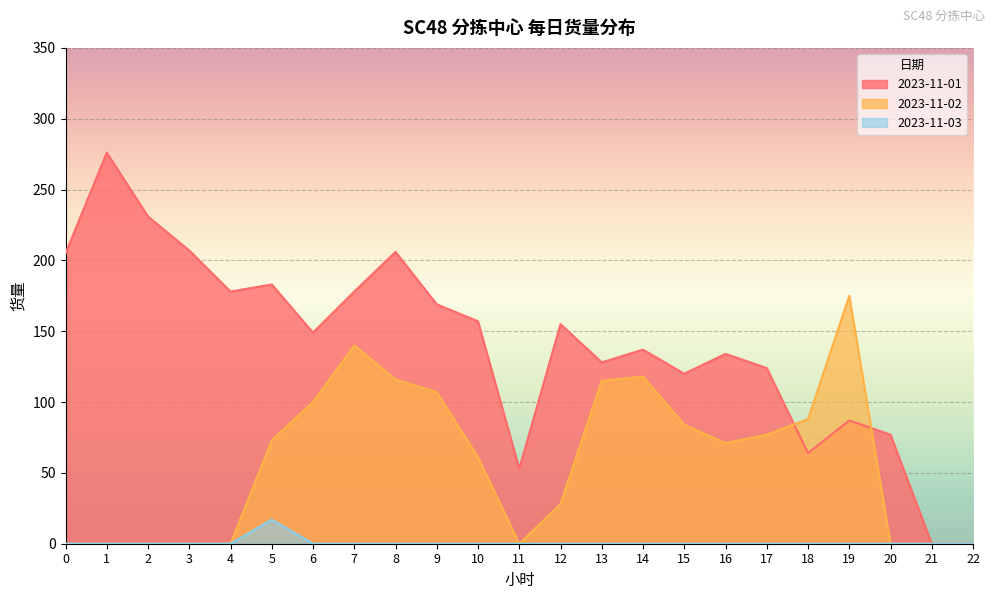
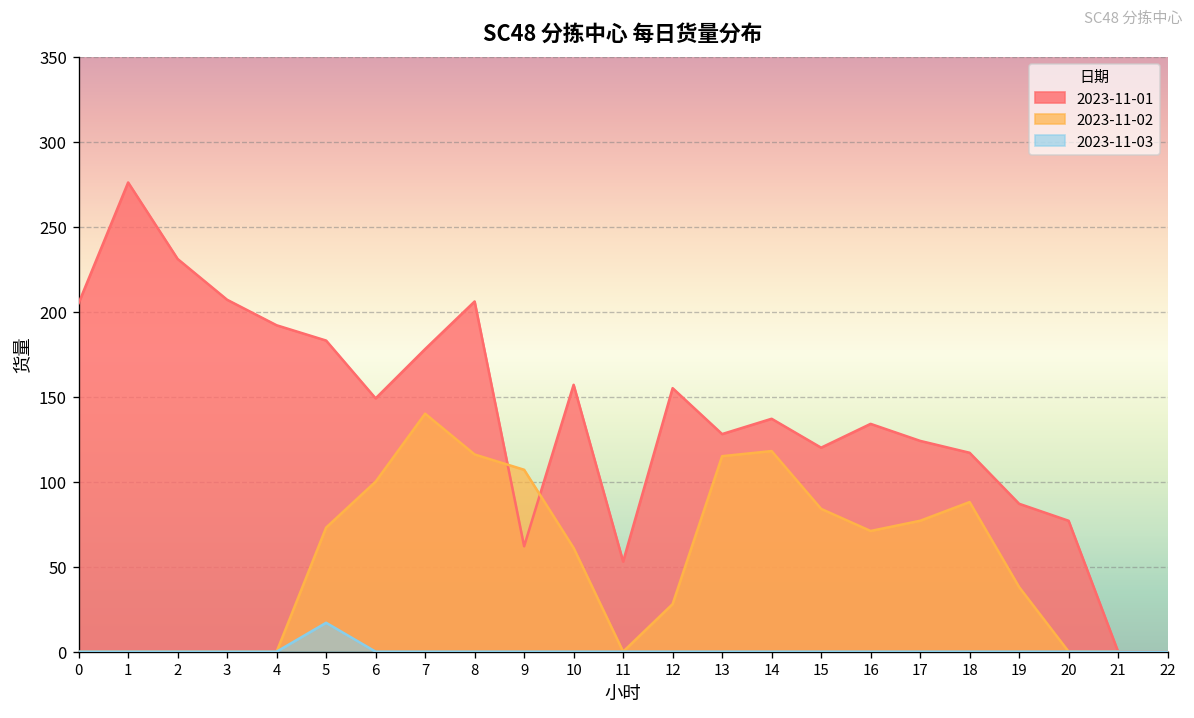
  {
    "2023-11-01": {
      "0": 205,
      "1": 276,
      "2": 231,
      "3": 207,
-     "4": 178,
+     "4": 192,
      "5": 183,
      "6": 149,
      "7": 178,
      "8": 206,
-     "9": 169,
+     "9": 62,
      "10": 157,
      "11": 53,
      "12": 155,
      "13": 128,
      "14": 137,
      "15": 120,
      "16": 134,
      "17": 124,
-     "18": 64,
+     "18": 117,
      "19": 87,
      "20": 77
    },
    "2023-11-02": {
      "5": 73,
      "6": 100,
      "7": 140,
      "8": 116,
      "9": 107,
      "10": 61,
      "12": 28,
      "13": 115,
      "14": 118,
      "15": 84,
      "16": 71,
      "17": 77,
      "18": 88,
-     "19": 175
+     "19": 38
    },
    "2023-11-03": {
      "5": 17,
      "6": 0,
      "7": 0,
      "8": 0,
      "9": 0,
      "10": 0,
      "12": 0,
      "13": 0,
      "14": 0,
      "15": 0,
      "16": 0,
      "17": 0,
      "18": 0,
      "19": 0
    }
  }
